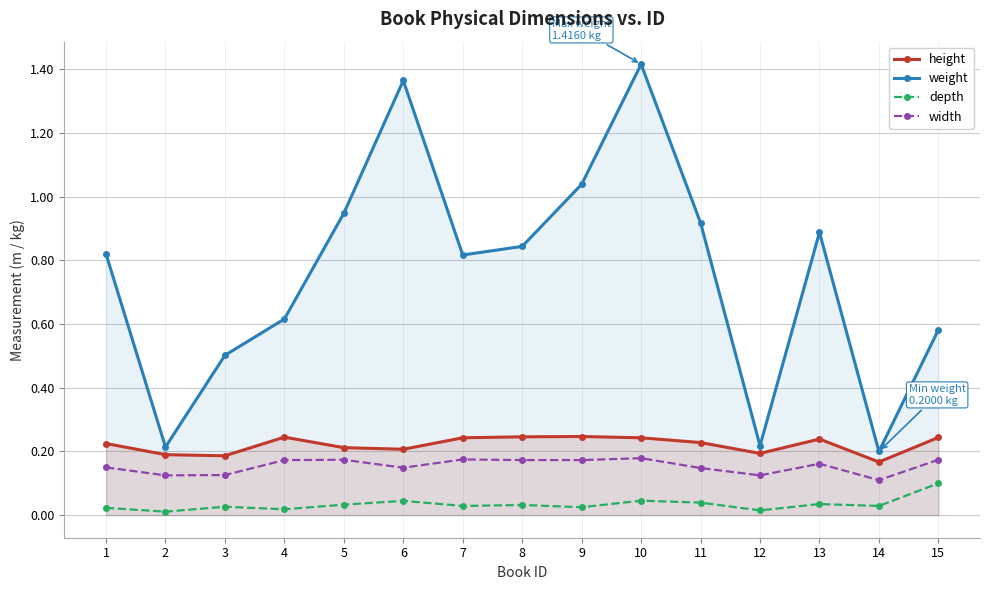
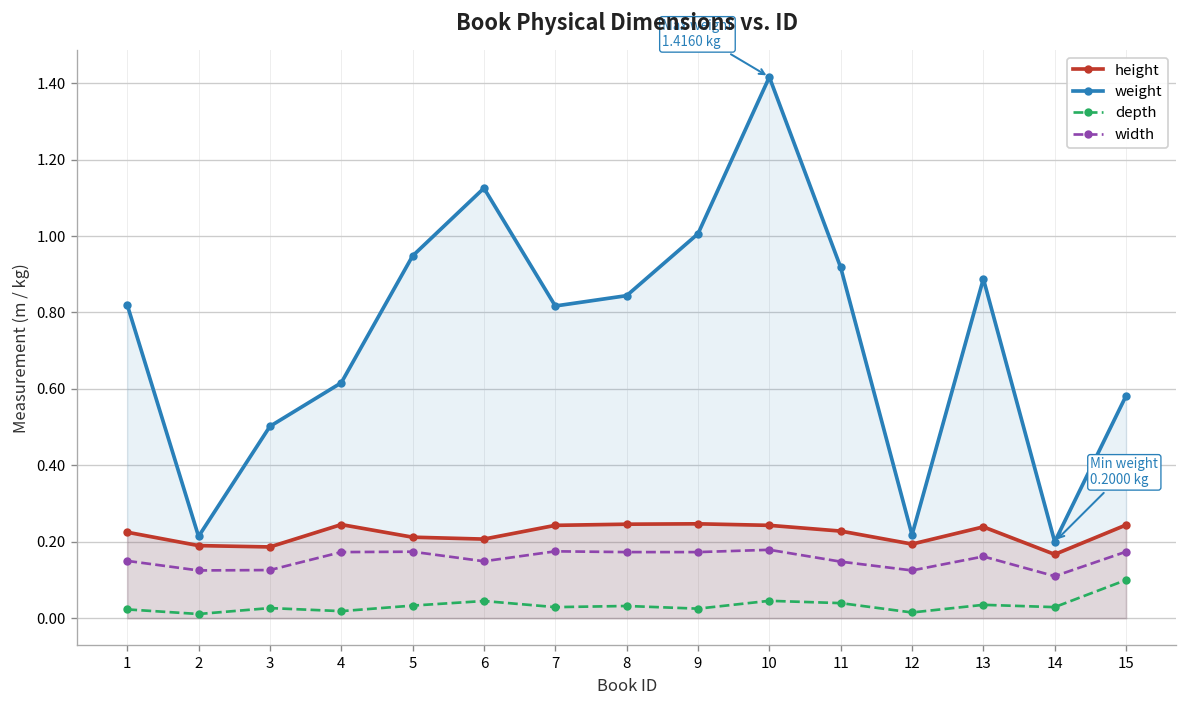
  {
    "height": {
      "1": 0.23,
      "2": 0.19,
      "3": 0.19,
      "4": 0.25,
      "5": 0.21,
      "6": 0.21,
      "7": 0.24,
      "8": 0.25,
      "9": 0.25,
      "10": 0.24,
      "11": 0.23,
      "12": 0.19,
      "13": 0.24,
      "14": 0.17
    },
    "weight": {
      "1": 0.82,
      "2": 0.21,
      "3": 0.50,
      "4": 0.62,
      "5": 0.95,
-     "6": 1.36,
+     "6": 1.13,
      "7": 0.82,
      "8": 0.84,
-     "9": 1.04,
+     "9": 1.01,
      "11": 0.92,
      "12": 0.22,
      "13": 0.89,
      "14": 0.20,
      "15": 0.58
    },
    "depth": {
      "1": 0.02,
      "2": 0.01,
      "3": 0.03,
      "4": 0.02,
      "5": 0.03,
      "6": 0.05,
      "7": 0.03,
      "8": 0.03,
      "9": 0.03,
      "10": 0.05,
      "11": 0.04,
      "12": 0.02,
      "13": 0.04,
      "14": 0.03,
      "15": 0.10
    },
    "width": {
      "1": 0.15,
      "2": 0.13,
      "3": 0.13,
      "4": 0.17,
      "5": 0.17,
      "6": 0.15,
      "7": 0.18,
      "8": 0.17,
      "9": 0.17,
      "10": 0.18,
      "11": 0.15,
      "12": 0.13,
      "13": 0.16,
      "14": 0.11,
      "15": 0.17
    }
  }
